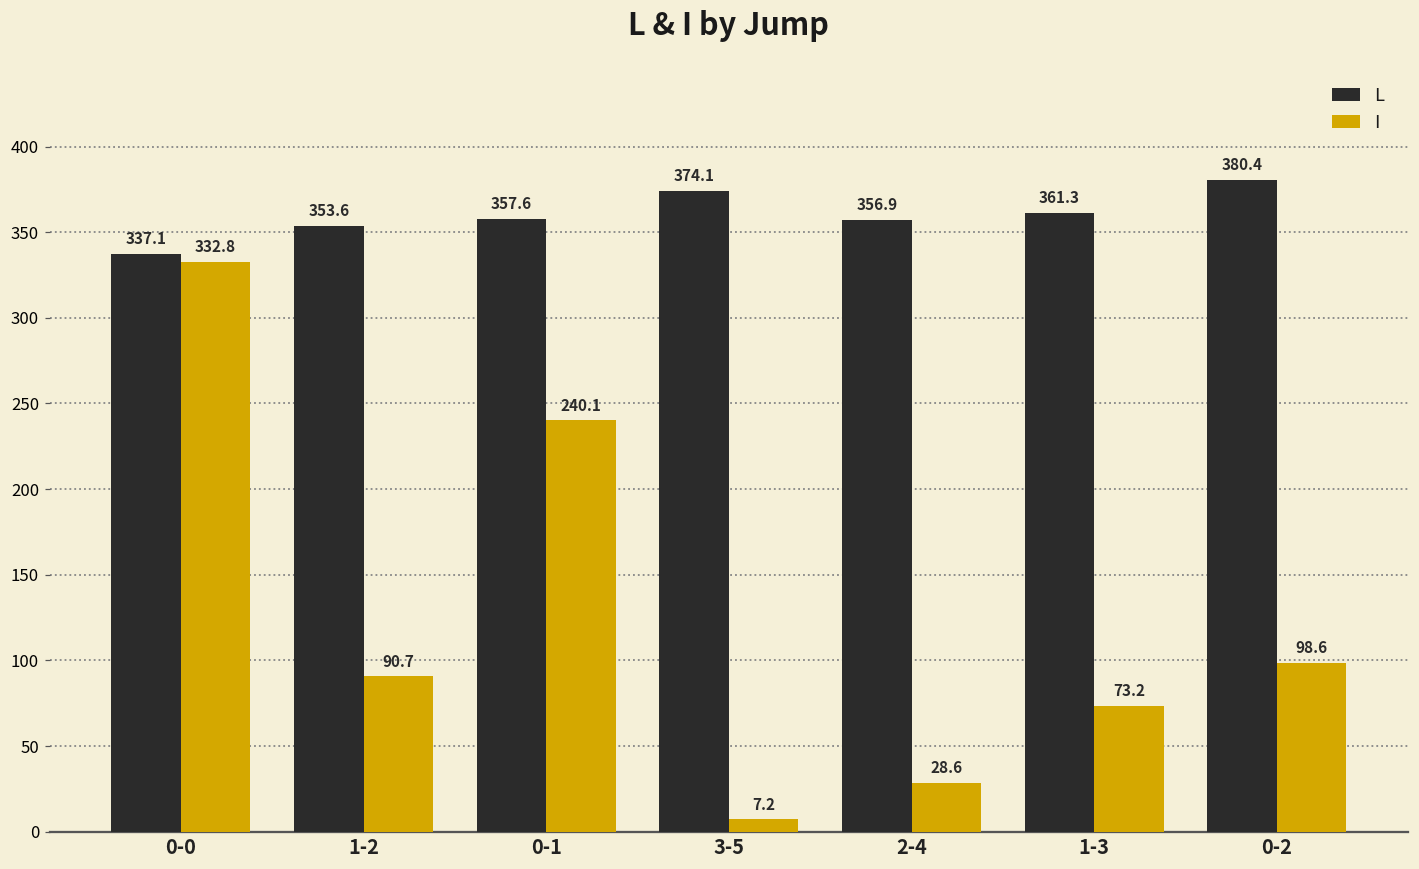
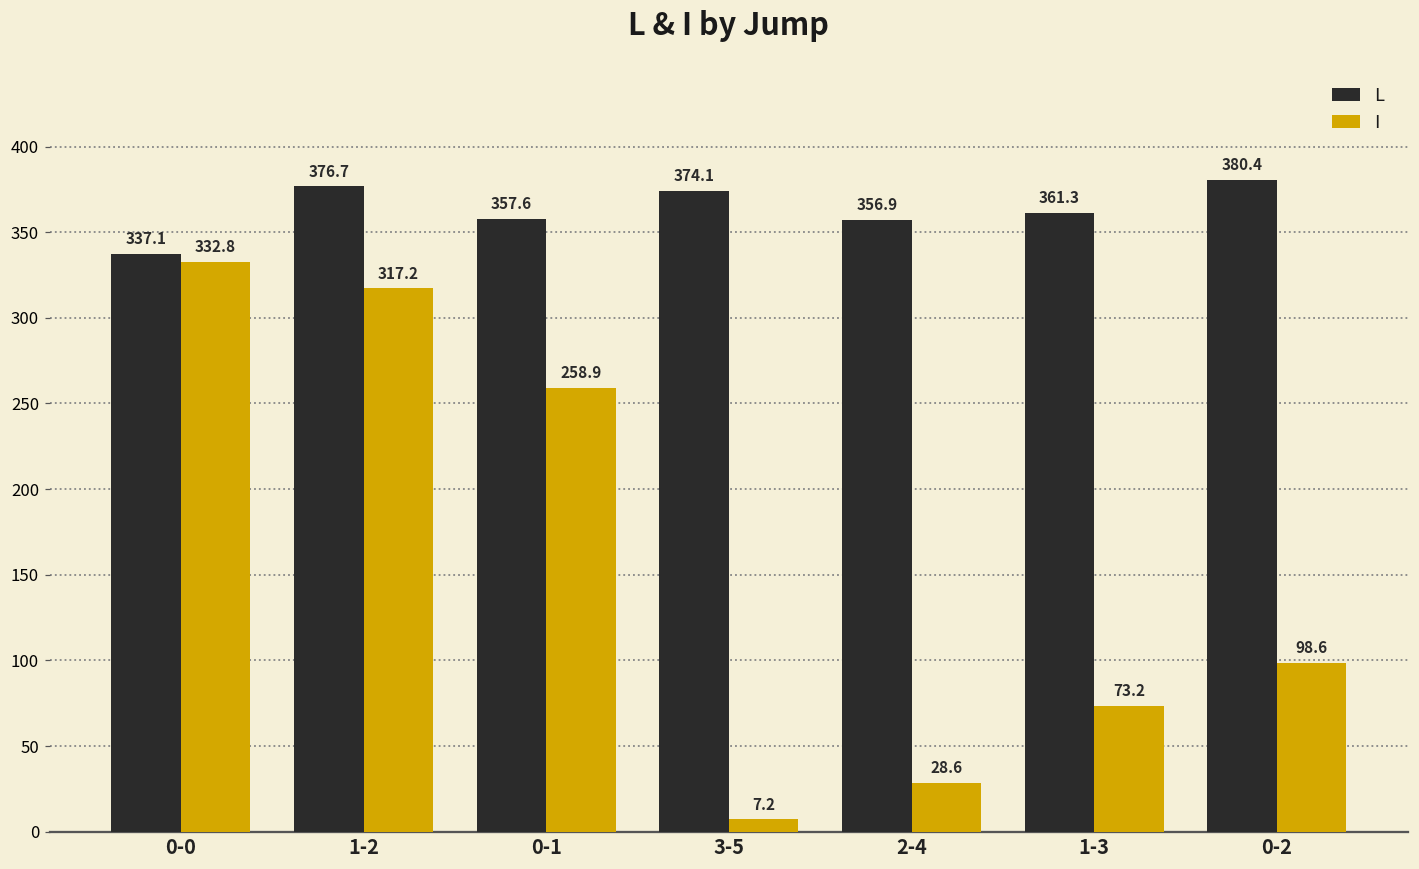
  {
    "L": {
      "0-0": 337.1,
-     "1-2": 353.6,
+     "1-2": 376.7,
      "0-1": 357.6,
      "3-5": 374.1,
      "2-4": 356.9,
      "1-3": 361.3,
      "0-2": 380.4
    },
    "I": {
      "0-0": 332.8,
-     "1-2": 90.7,
-     "0-1": 240.1,
+     "1-2": 317.2,
+     "0-1": 258.9,
      "3-5": 7.2,
      "2-4": 28.6,
      "1-3": 73.2,
      "0-2": 98.6
    }
  }
